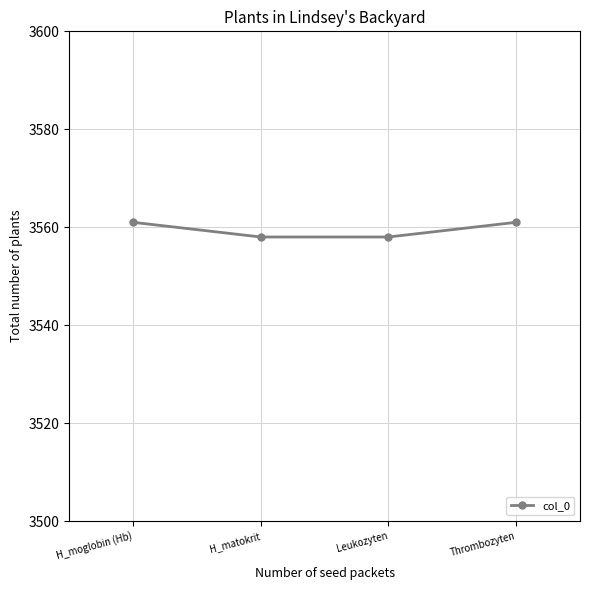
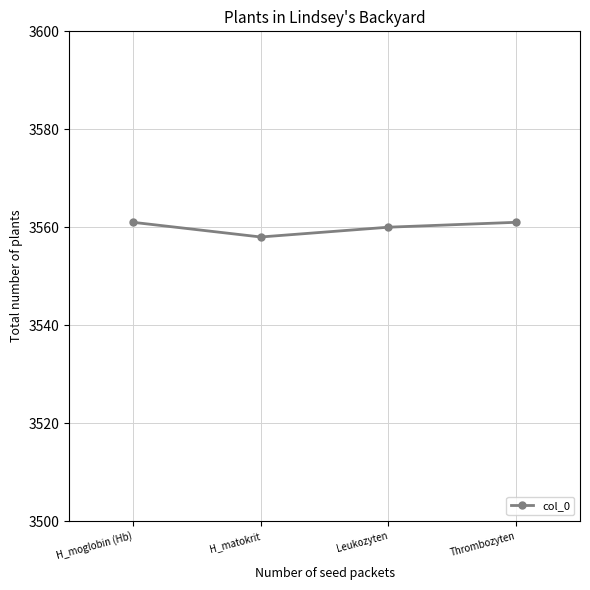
  {
    "H_moglobin (Hb)": 3561,
    "H_matokrit": 3558,
-   "Leukozyten": 3558,
+   "Leukozyten": 3560,
    "Thrombozyten": 3561
  }
